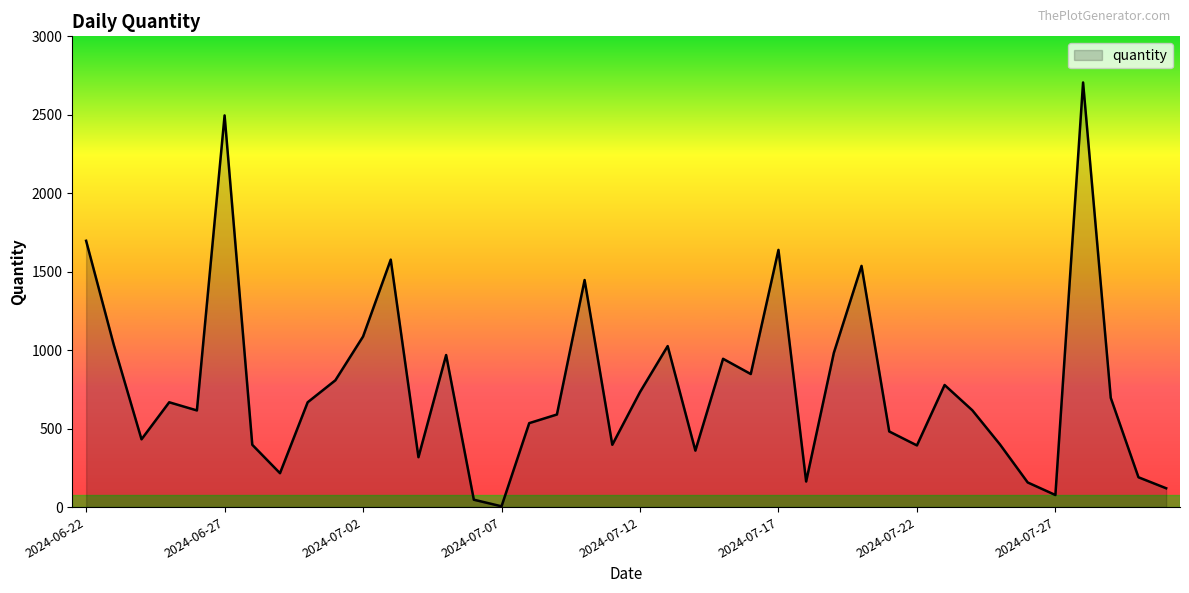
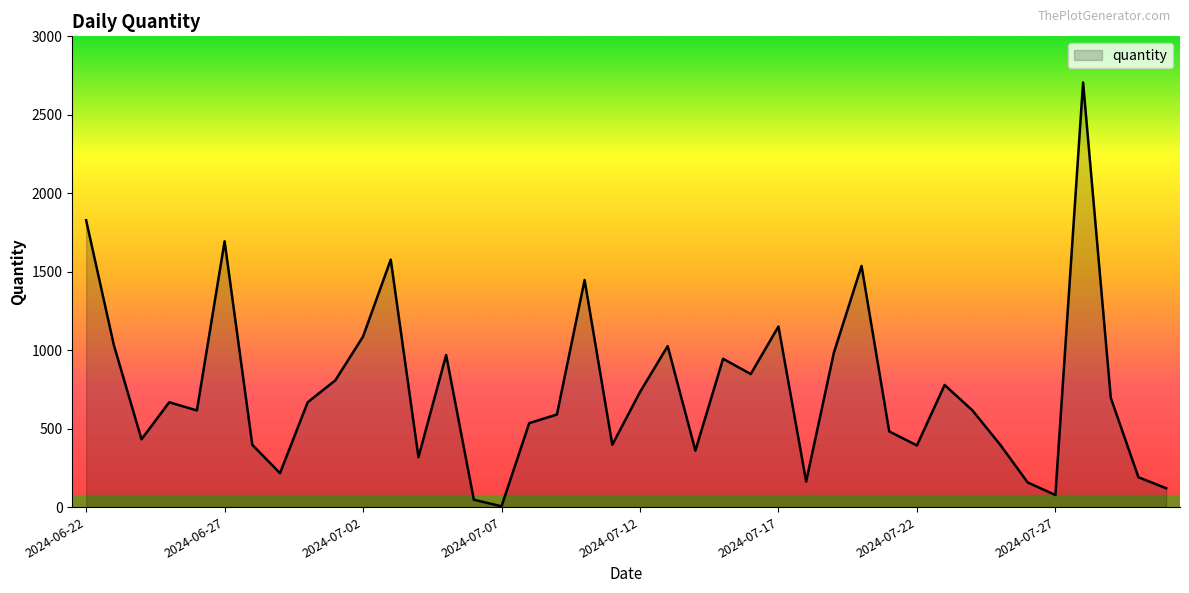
  {
-   "2024-06-22": 1700,
-   "2024-06-27": 2500,
+   "2024-06-22": 1830,
+   "2024-06-27": 1690,
    "2024-07-02": 1090,
    "2024-07-12": 730,
-   "2024-07-17": 1640,
+   "2024-07-17": 1150,
    "2024-07-22": 390
  }
